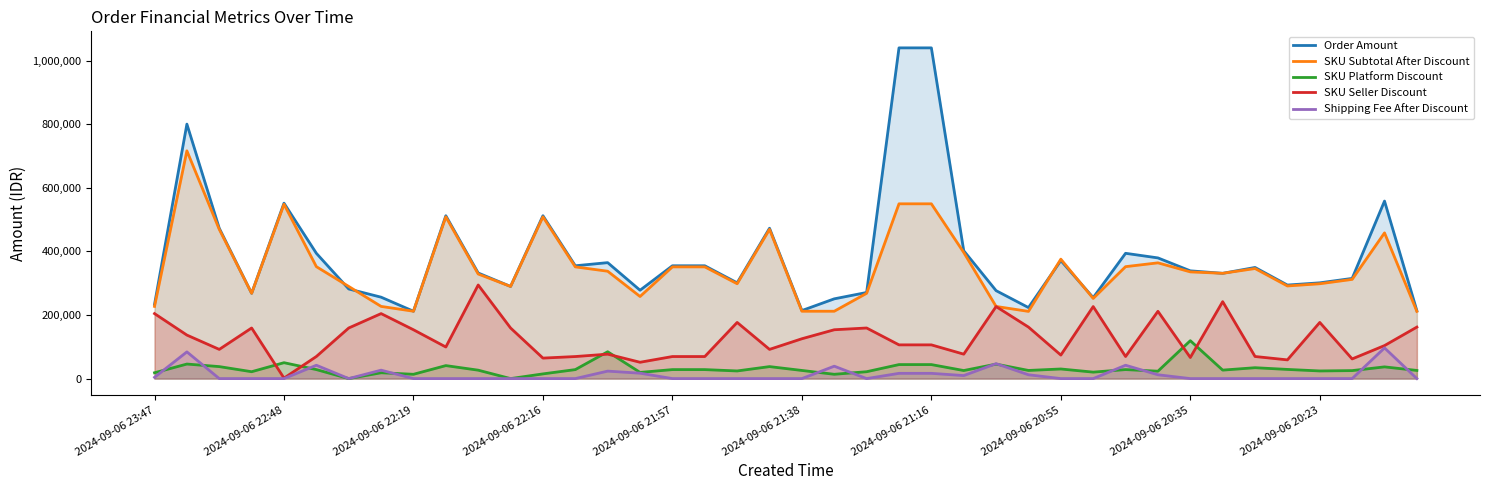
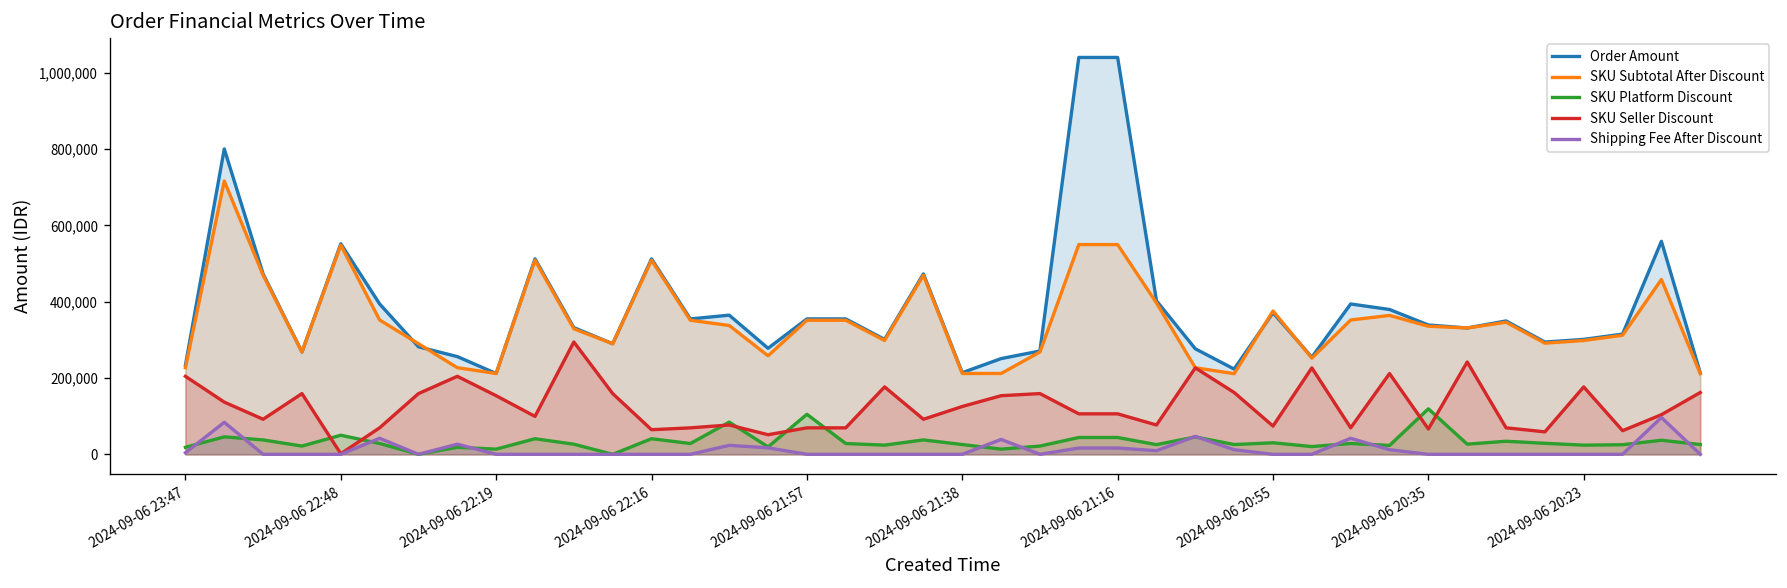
  {
    "SKU Platform Discount": {
      "2024-09-06 23:47": "20,000",
      "2024-09-06 22:48": "50,000",
-     "2024-09-06 22:16": "10,000",
-     "2024-09-06 21:57": "30,000",
+     "2024-09-06 22:16": "40,000",
+     "2024-09-06 21:57": "100,000",
      "2024-09-06 21:38": "30,000",
      "2024-09-06 20:55": "30,000",
      "2024-09-06 20:35": "120,000"
    },
    "SKU Seller Discount": {
      "2024-09-06 23:47": "200,000",
      "2024-09-06 22:16": "60,000",
      "2024-09-06 21:57": "70,000",
      "2024-09-06 21:38": "130,000",
      "2024-09-06 20:55": "70,000",
      "2024-09-06 20:35": "70,000"
    },
    "Shipping Fee After Discount": {
      "2024-09-06 23:47": "0",
      "2024-09-06 22:16": "0",
      "2024-09-06 21:57": "0",
      "2024-09-06 21:38": "0",
      "2024-09-06 20:55": "0",
      "2024-09-06 20:35": "0"
    }
  }
